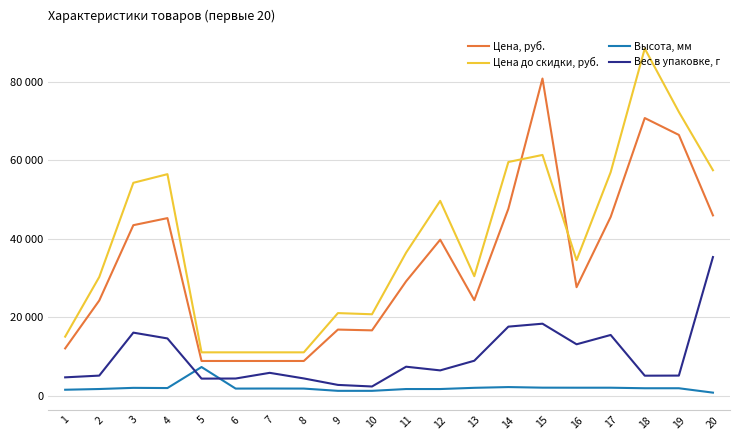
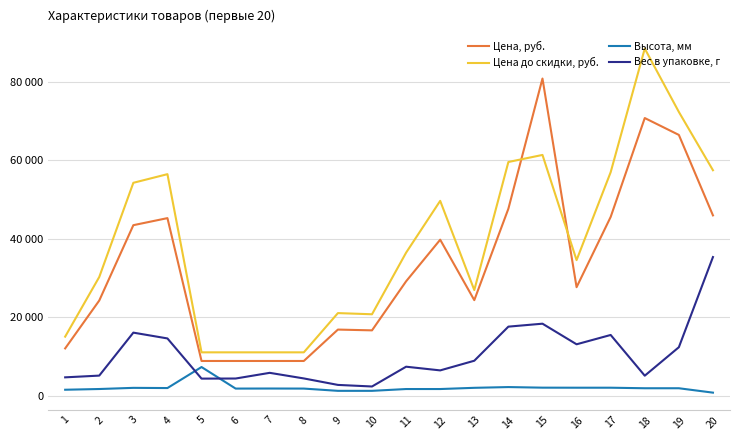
  {
    "Цена, руб.": {
      "1": 12000,
      "2": 24000,
      "3": 43000,
      "4": 45000,
      "5": 9000,
      "6": 9000,
      "7": 9000,
      "8": 9000,
      "9": 17000,
      "10": 17000,
      "11": 29000,
      "12": 40000,
      "13": 24000,
      "14": 48000,
      "15": 81000,
      "16": 28000,
      "17": 46000,
      "18": 71000,
      "19": 66000,
      "20": 46000
    },
    "Цена до скидки, руб.": {
      "1": 15000,
      "2": 30000,
      "3": 54000,
      "4": 56000,
      "5": 11000,
      "6": 11000,
      "7": 11000,
      "8": 11000,
      "9": 21000,
      "10": 21000,
      "11": 36000,
      "12": 50000,
-     "13": 30000,
+     "13": 27000,
      "14": 60000,
      "15": 61000,
      "16": 35000,
      "17": 57000,
      "18": 88000,
      "19": 72000,
      "20": 57000
    },
    "Высота, мм": {
      "1": 1000,
      "2": 2000,
      "3": 2000,
      "4": 2000,
      "5": 7000,
      "6": 2000,
      "7": 2000,
      "8": 2000,
      "9": 1000,
      "10": 1000,
      "11": 2000,
      "12": 2000,
      "13": 2000,
      "14": 2000,
      "15": 2000,
      "16": 2000,
      "17": 2000,
      "18": 2000,
      "19": 2000,
      "20": 1000
    },
    "Вес в упаковке, г": {
      "1": 5000,
      "2": 5000,
      "3": 16000,
      "4": 15000,
      "5": 4000,
      "6": 4000,
      "7": 6000,
      "8": 4000,
      "9": 3000,
      "10": 2000,
      "11": 7000,
      "12": 6000,
      "13": 9000,
      "14": 18000,
      "15": 18000,
      "16": 13000,
      "17": 15000,
      "18": 5000,
-     "19": 5000,
+     "19": 12000,
      "20": 35000
    }
  }
